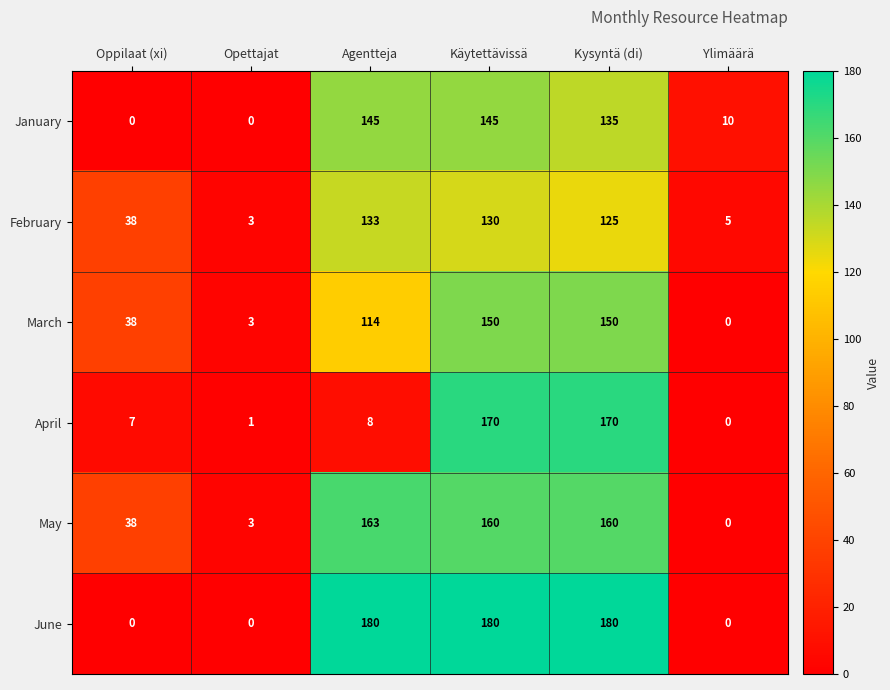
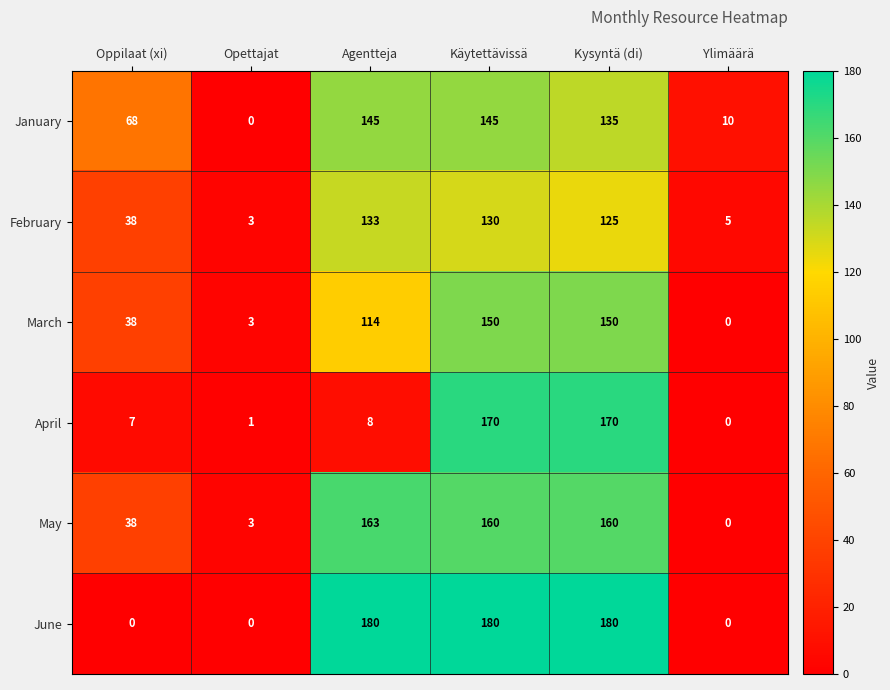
  {
    "January": {
-     "Oppilaat (xi)": 0,
+     "Oppilaat (xi)": 68,
      "Opettajat": 0,
      "Agentteja": 145,
      "Käytettävissä": 145,
      "Kysyntä (di)": 135,
      "Ylimäärä": 10
    },
    "February": {
      "Oppilaat (xi)": 38,
      "Opettajat": 3,
      "Agentteja": 133,
      "Käytettävissä": 130,
      "Kysyntä (di)": 125,
      "Ylimäärä": 5
    },
    "March": {
      "Oppilaat (xi)": 38,
      "Opettajat": 3,
      "Agentteja": 114,
      "Käytettävissä": 150,
      "Kysyntä (di)": 150,
      "Ylimäärä": 0
    },
    "April": {
      "Oppilaat (xi)": 7,
      "Opettajat": 1,
      "Agentteja": 8,
      "Käytettävissä": 170,
      "Kysyntä (di)": 170,
      "Ylimäärä": 0
    },
    "May": {
      "Oppilaat (xi)": 38,
      "Opettajat": 3,
      "Agentteja": 163,
      "Käytettävissä": 160,
      "Kysyntä (di)": 160,
      "Ylimäärä": 0
    },
    "June": {
      "Oppilaat (xi)": 0,
      "Opettajat": 0,
      "Agentteja": 180,
      "Käytettävissä": 180,
      "Kysyntä (di)": 180,
      "Ylimäärä": 0
    }
  }
